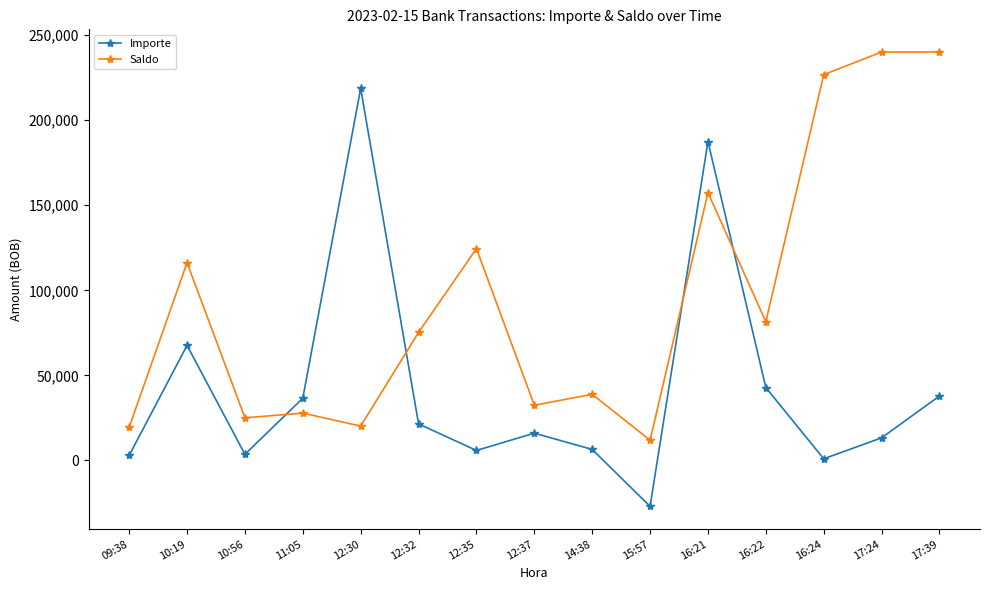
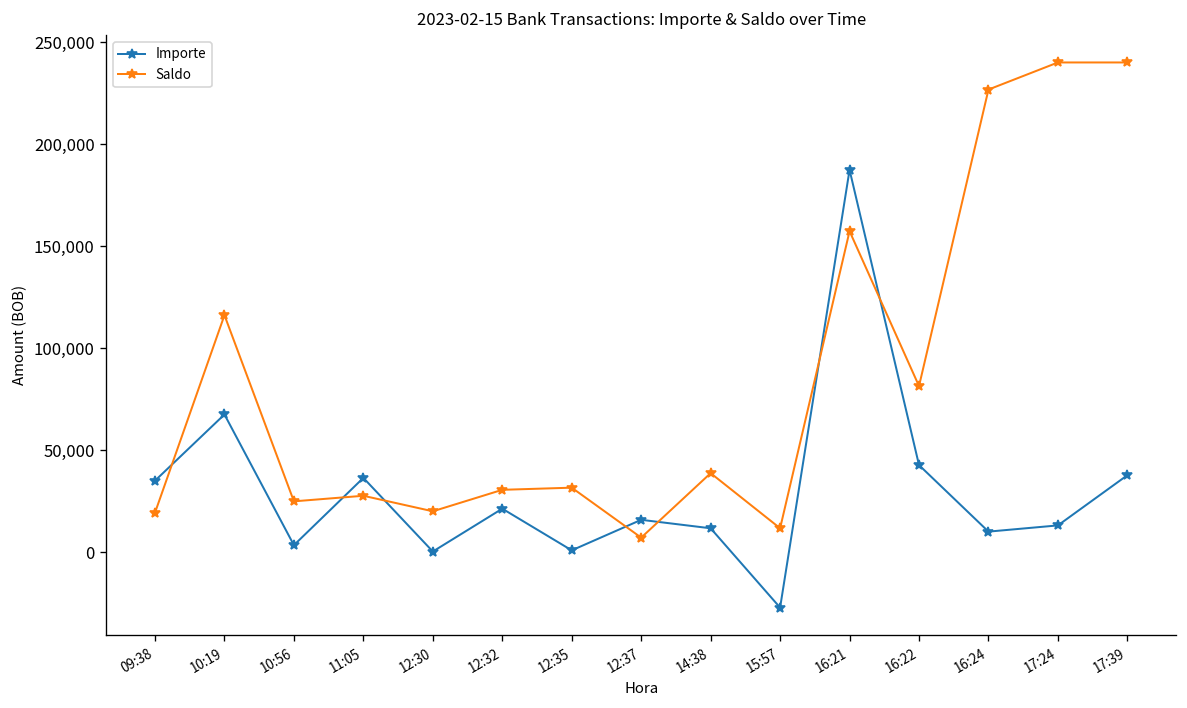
  {
    "Importe": {
-     "09:38": "3,000",
+     "09:38": "35,000",
      "10:19": "68,000",
      "10:56": "4,000",
      "11:05": "37,000",
-     "12:30": "219,000",
+     "12:30": "0",
      "12:32": "21,000",
-     "12:35": "6,000",
+     "12:35": "1,000",
      "12:37": "16,000",
-     "14:38": "6,000",
+     "14:38": "12,000",
      "15:57": "-27,000",
      "16:21": "187,000",
      "16:22": "43,000",
-     "16:24": "1,000",
+     "16:24": "10,000",
      "17:24": "13,000",
      "17:39": "38,000"
    },
    "Saldo": {
      "09:38": "19,000",
      "10:19": "116,000",
      "10:56": "25,000",
      "11:05": "28,000",
      "12:30": "20,000",
-     "12:32": "75,000",
-     "12:35": "124,000",
-     "12:37": "32,000",
+     "12:32": "31,000",
+     "12:35": "32,000",
+     "12:37": "7,000",
      "14:38": "39,000",
      "15:57": "12,000",
      "16:21": "157,000",
      "16:22": "82,000",
      "16:24": "227,000",
      "17:24": "240,000",
      "17:39": "240,000"
    }
  }
